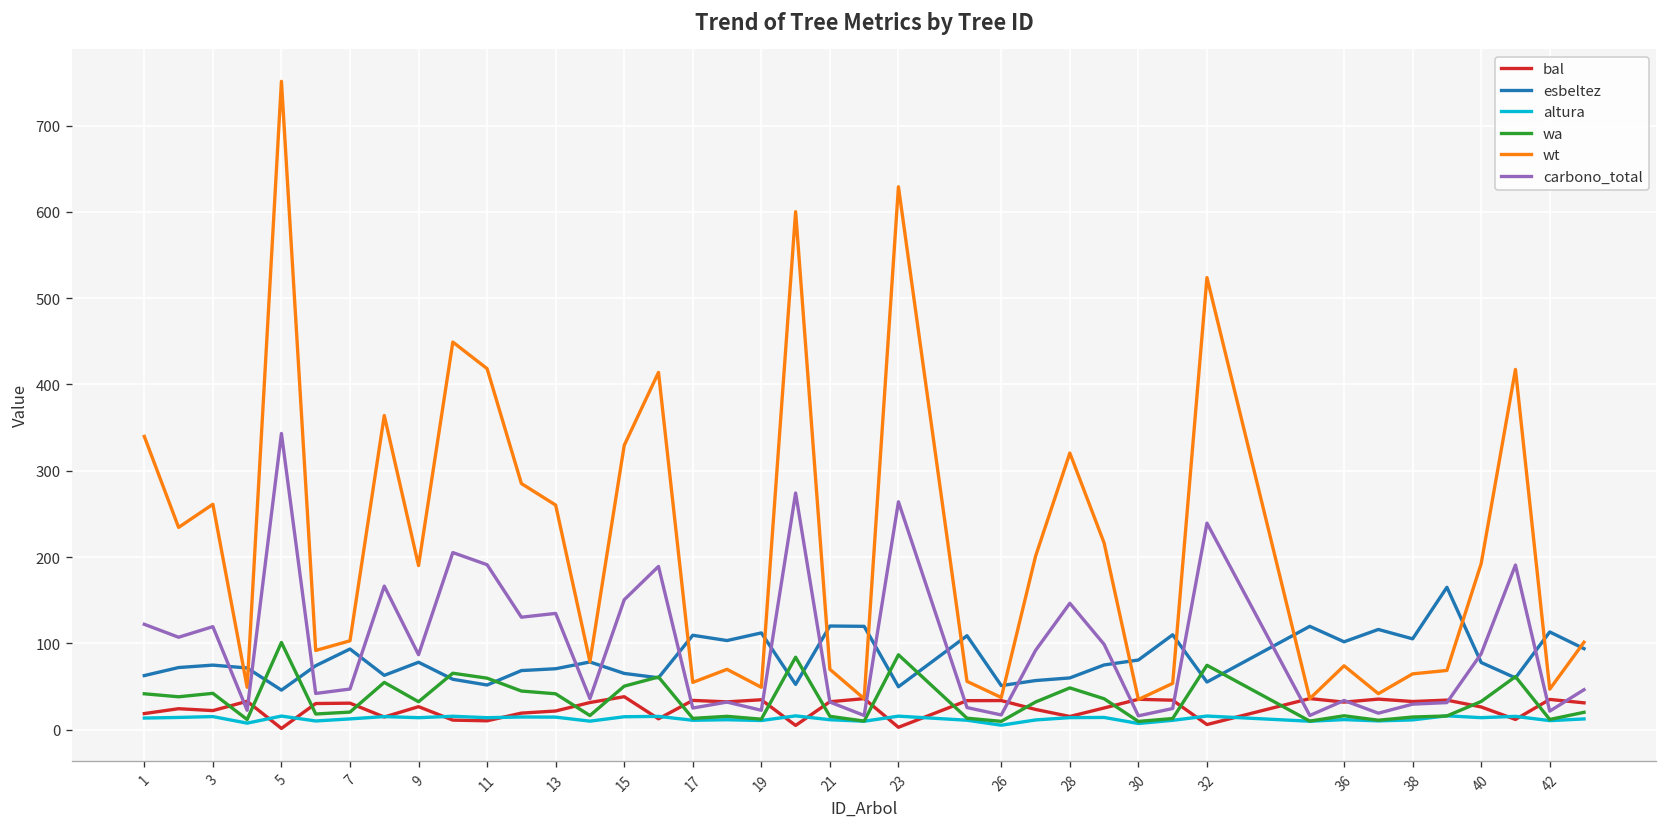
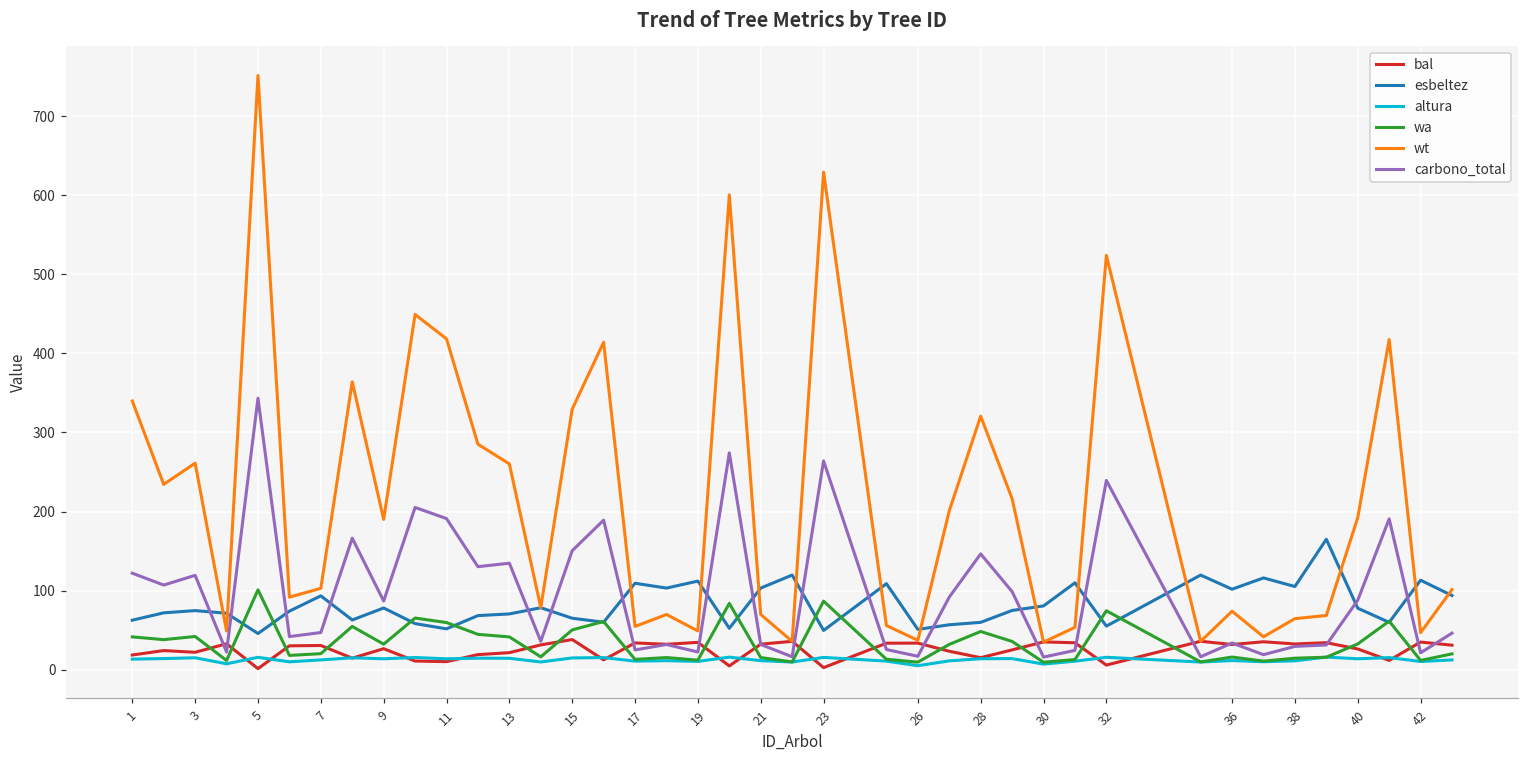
  {
    "bal": {
      "1": 20,
      "3": 20,
      "5": 0,
      "7": 30,
      "9": 30,
      "11": 10,
      "13": 20,
      "15": 40,
      "17": 30,
      "19": 30,
      "23": 0,
      "32": 10,
      "40": 30,
      "42": 30
    },
    "esbeltez": {
      "1": 60,
      "3": 70,
      "5": 50,
      "7": 90,
      "9": 80,
      "11": 50,
      "13": 70,
      "15": 70,
      "17": 110,
      "19": 110,
-     "21": 120,
+     "21": 100,
      "23": 50,
      "26": 50,
      "28": 60,
      "30": 80,
      "32": 60,
      "36": 100,
      "38": 110,
      "40": 80,
      "42": 110
    },
    "altura": {
      "1": 10,
      "3": 20,
      "5": 20,
      "7": 10,
      "9": 10,
      "11": 10,
      "13": 10,
      "15": 10,
      "21": 10,
      "23": 20,
      "26": 10,
      "32": 20,
      "36": 10,
      "40": 10
    },
    "wa": {
      "1": 40,
      "3": 40,
      "5": 100,
      "7": 20,
      "9": 30,
      "11": 60,
      "13": 40,
      "15": 50,
      "21": 20,
      "23": 90,
      "26": 10,
      "28": 50,
      "32": 70,
      "36": 20,
      "40": 30
    },
    "wt": {
      "1": 340,
      "3": 260,
      "5": 750,
      "7": 100,
      "9": 190,
      "11": 420,
      "13": 260,
      "15": 330,
      "17": 50,
      "19": 50,
      "21": 70,
      "23": 630,
      "28": 320,
      "32": 520,
      "36": 70,
      "38": 60,
      "40": 190,
      "42": 50
    },
    "carbono_total": {
      "1": 120,
      "3": 120,
      "5": 340,
      "7": 50,
      "9": 90,
      "11": 190,
      "13": 130,
      "15": 150,
      "17": 30,
      "19": 20,
      "23": 260,
      "26": 20,
      "28": 150,
      "30": 20,
      "32": 240,
      "40": 90,
      "42": 20
    }
  }
